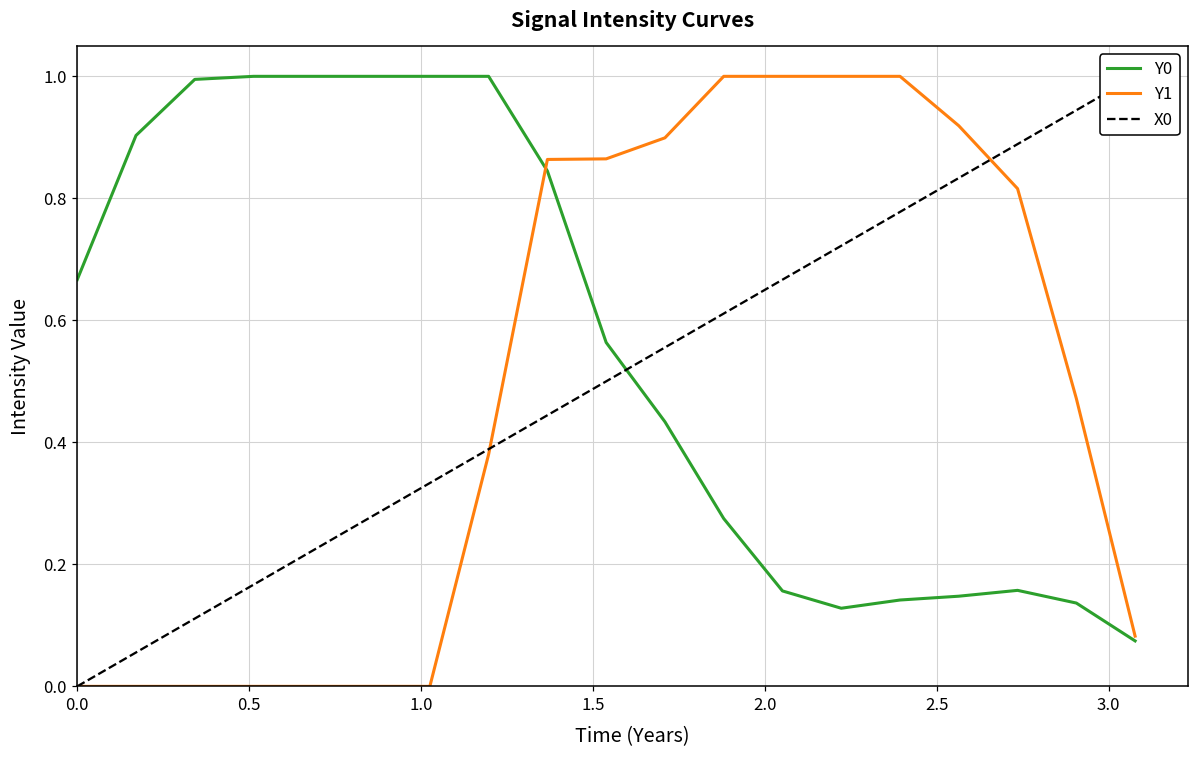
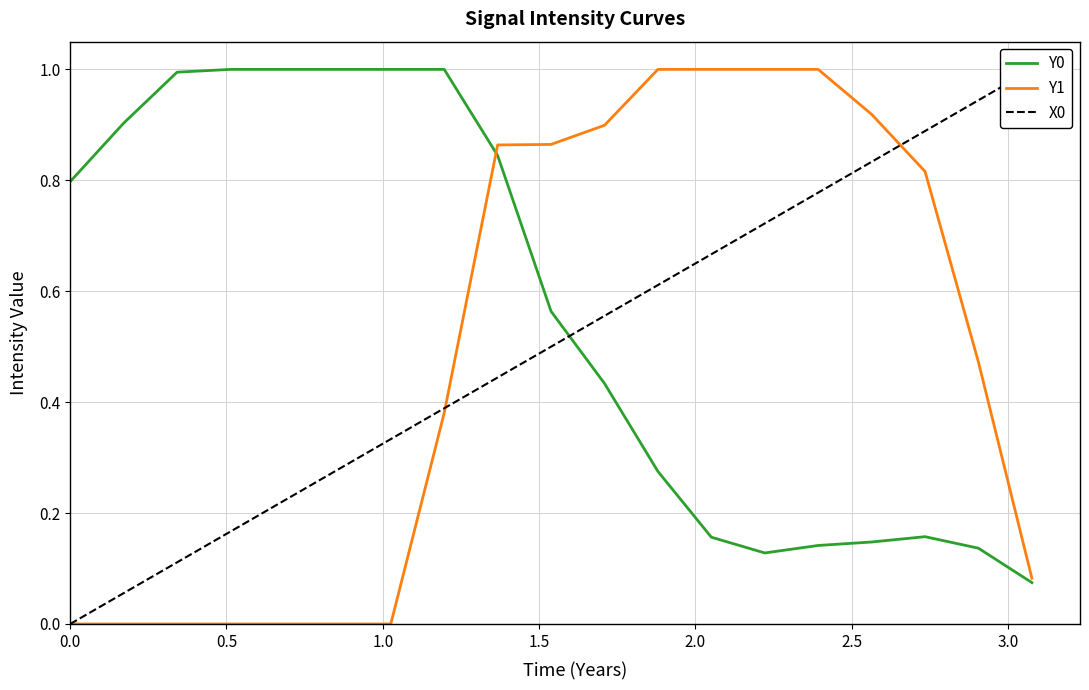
  {
    "Y0": {
-     "0.0": 0.67
+     "0.0": 0.80
    }
  }
